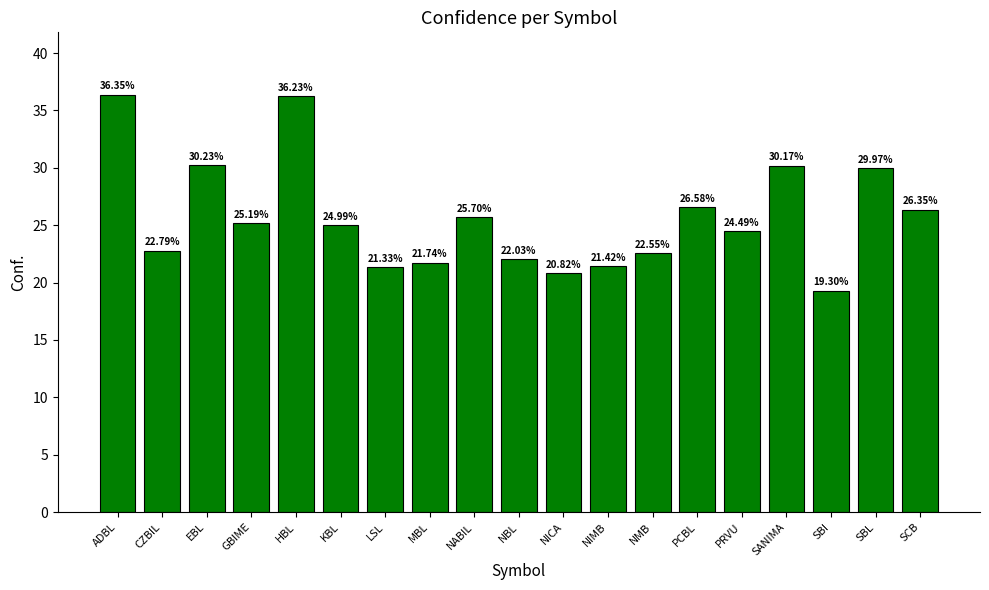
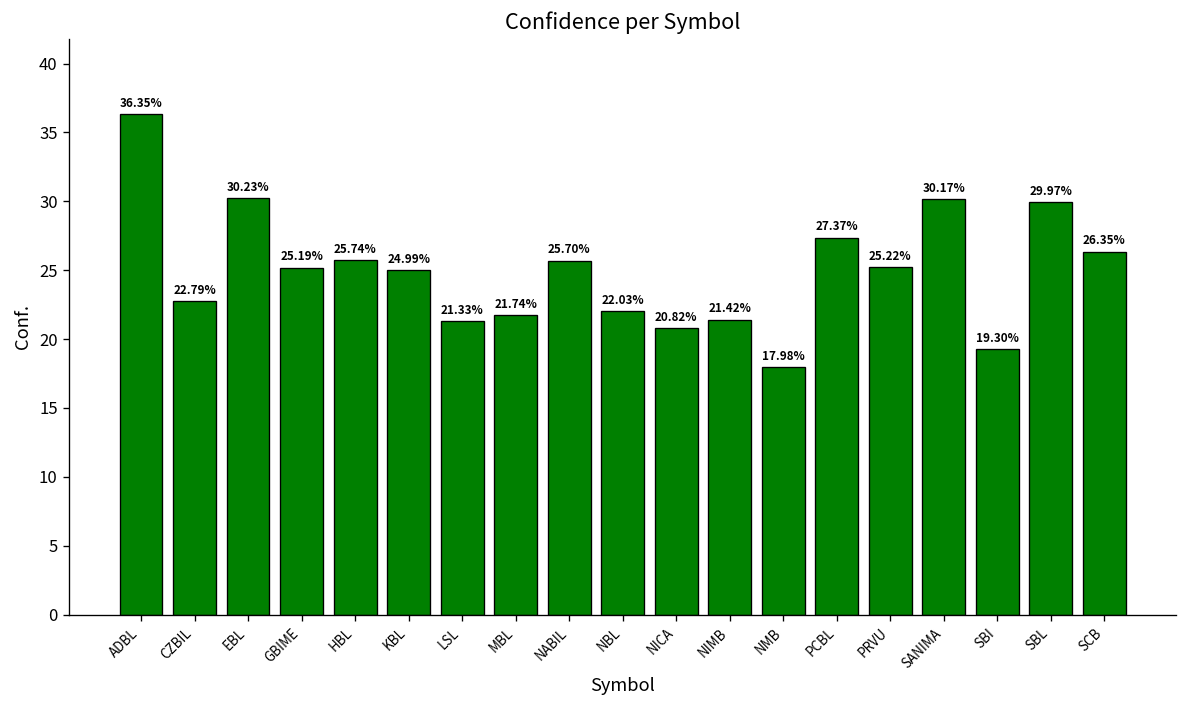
  {
    "ADBL": "36.35%",
    "CZBIL": "22.79%",
    "EBL": "30.23%",
    "GBIME": "25.19%",
-   "HBL": "36.23%",
+   "HBL": "25.74%",
    "KBL": "24.99%",
    "LSL": "21.33%",
    "MBL": "21.74%",
    "NABIL": "25.70%",
    "NBL": "22.03%",
    "NICA": "20.82%",
    "NIMB": "21.42%",
-   "NMB": "22.55%",
-   "PCBL": "26.58%",
-   "PRVU": "24.49%",
+   "NMB": "17.98%",
+   "PCBL": "27.37%",
+   "PRVU": "25.22%",
    "SANIMA": "30.17%",
    "SBI": "19.30%",
    "SBL": "29.97%",
    "SCB": "26.35%"
  }
